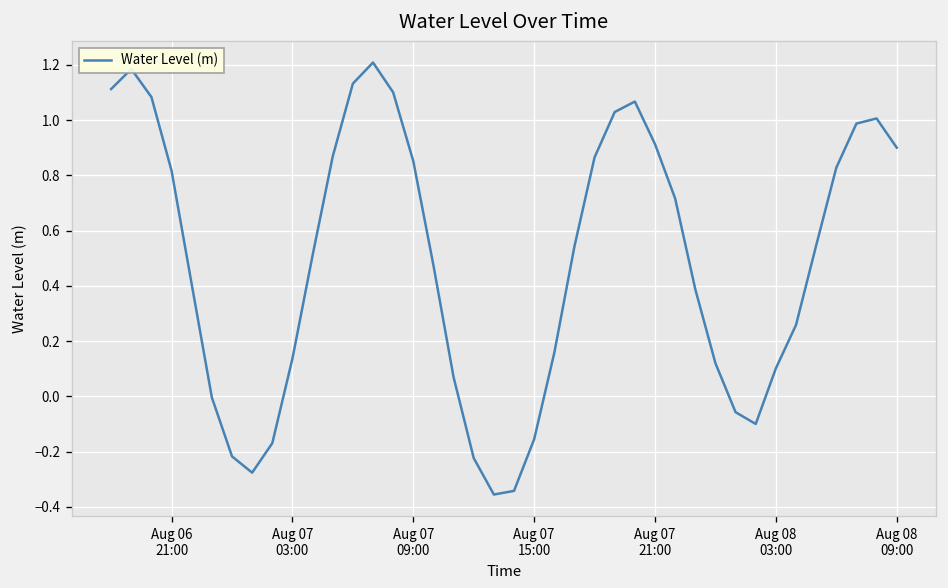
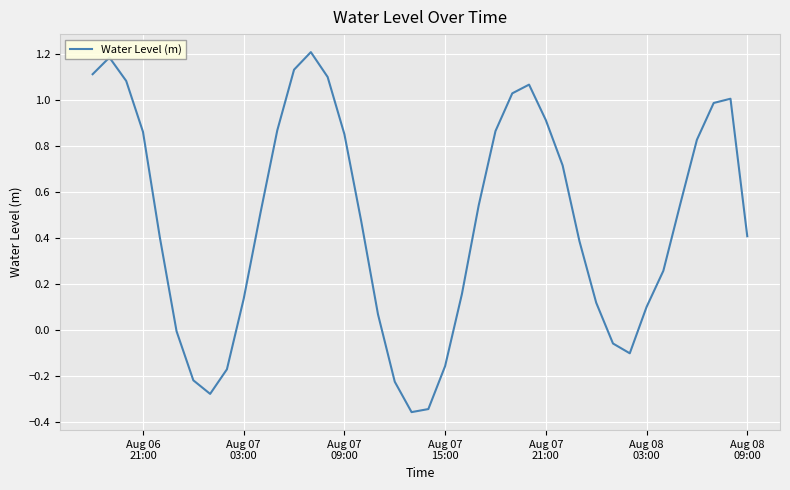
  {
-   "Aug 06 21:00": 0.82,
+   "Aug 06 21:00": 0.86,
    "Aug 07 03:00": 0.14,
    "Aug 07 09:00": 0.85,
    "Aug 07 15:00": -0.16,
    "Aug 07 21:00": 0.91,
    "Aug 08 03:00": 0.10,
-   "Aug 08 09:00": 0.90
+   "Aug 08 09:00": 0.41
  }
